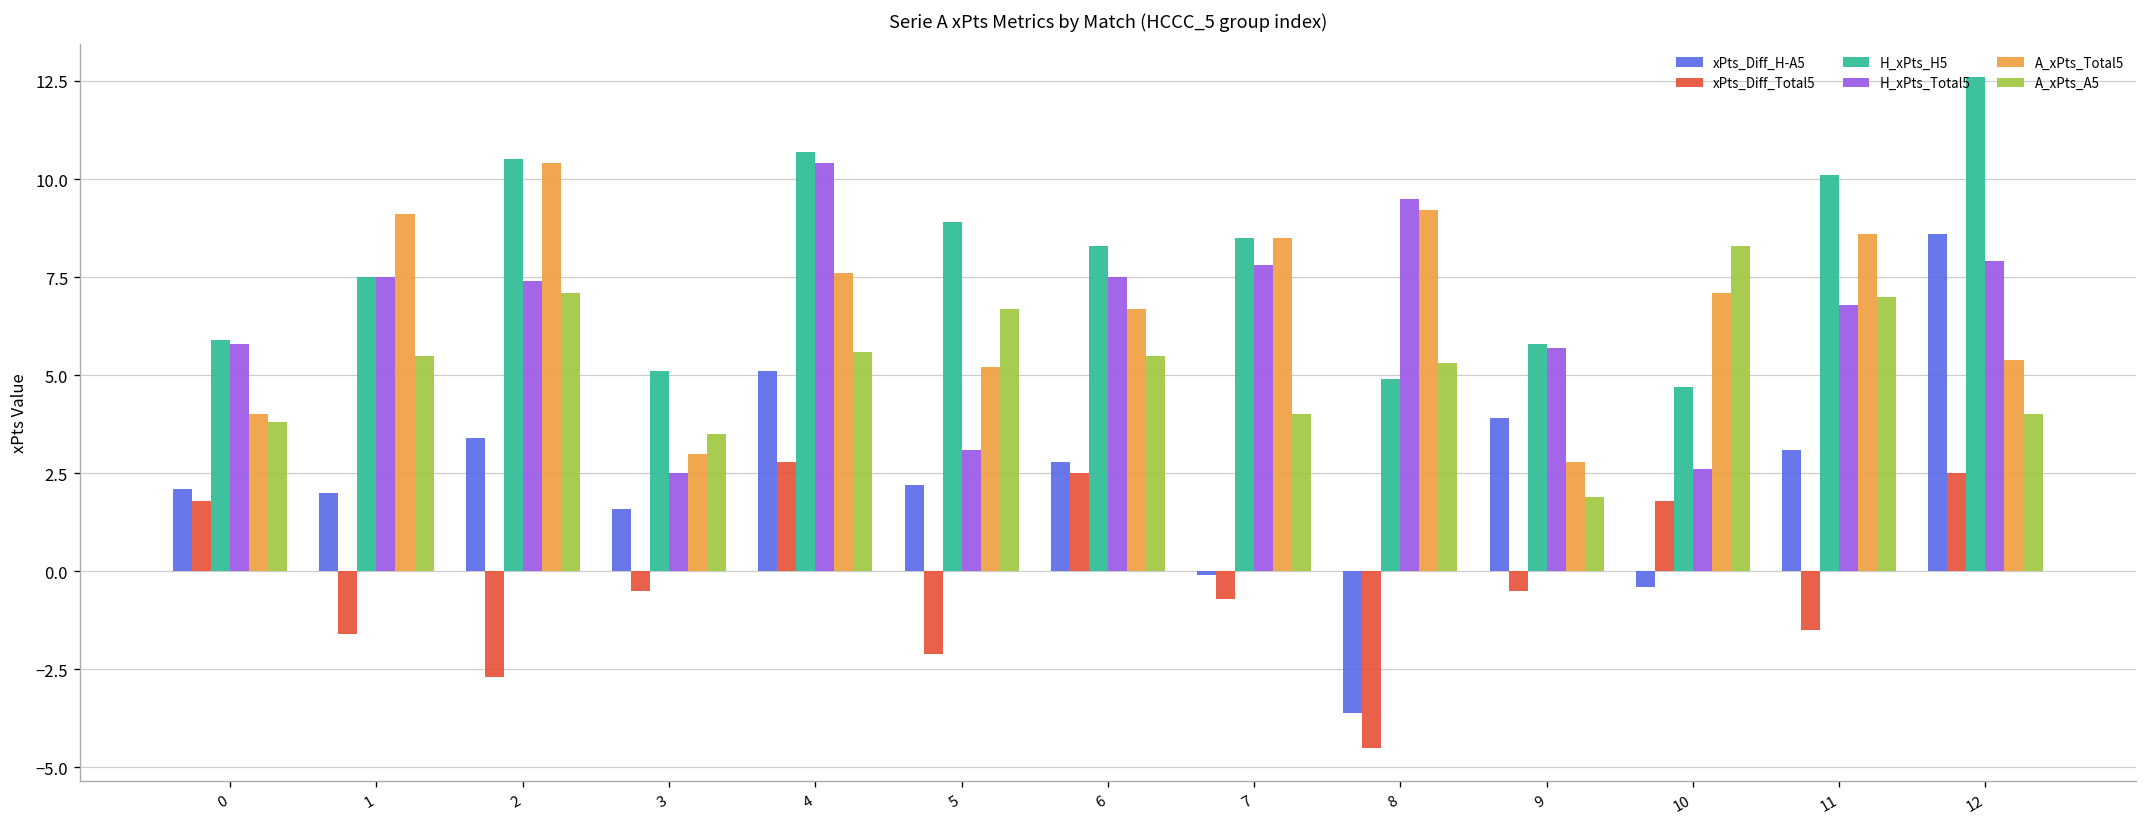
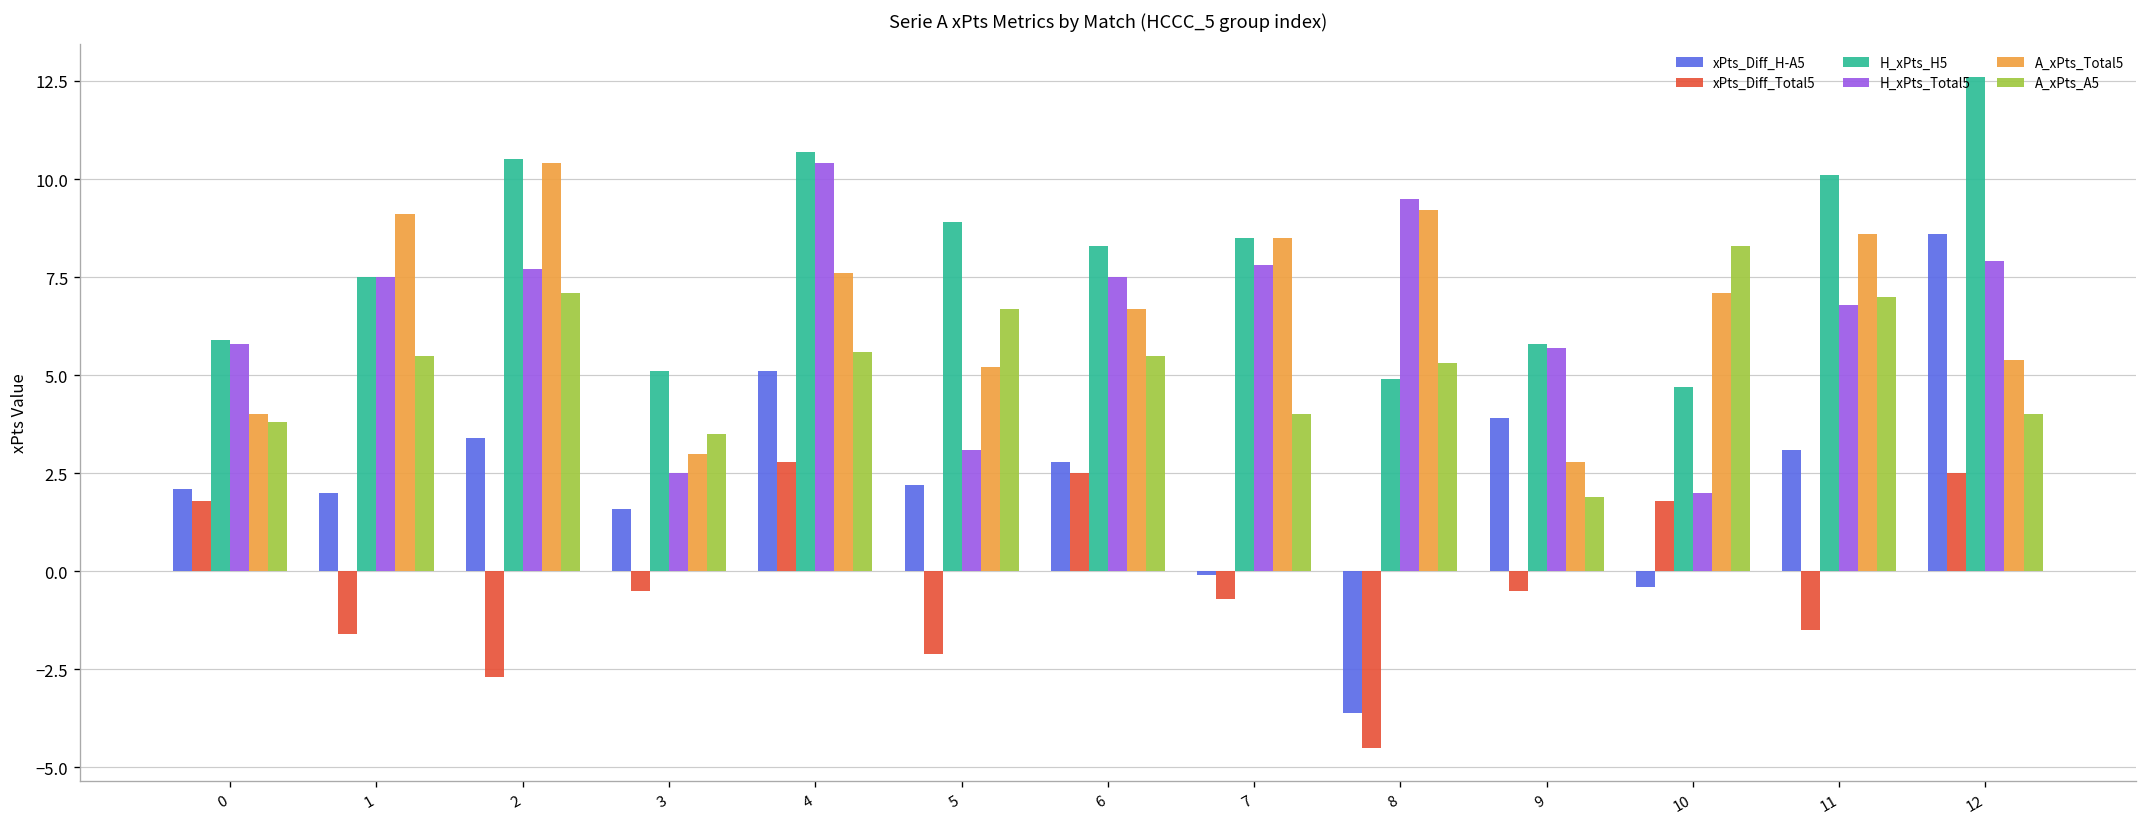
  {
    "xPts_Diff_H-A5": {
      "0": 2.1,
      "1": 2.0,
      "2": 3.4,
      "3": 1.6,
      "4": 5.1,
      "5": 2.2,
      "6": 2.8,
      "7": -0.1,
      "8": -3.6,
      "9": 3.9,
      "10": -0.4,
      "11": 3.1,
      "12": 8.6
    },
    "xPts_Diff_Total5": {
      "0": 1.8,
      "1": -1.6,
      "2": -2.7,
      "3": -0.5,
      "4": 2.8,
      "5": -2.1,
      "6": 2.5,
      "7": -0.7,
      "8": -4.5,
      "9": -0.5,
      "10": 1.8,
      "11": -1.5,
      "12": 2.5
    },
    "H_xPts_H5": {
      "0": 5.9,
      "1": 7.5,
      "2": 10.5,
      "3": 5.1,
      "4": 10.7,
      "5": 8.9,
      "6": 8.3,
      "7": 8.5,
      "8": 4.9,
      "9": 5.8,
      "10": 4.7,
      "11": 10.1,
      "12": 12.6
    },
    "H_xPts_Total5": {
      "0": 5.8,
      "1": 7.5,
-     "2": 7.4,
+     "2": 7.7,
      "3": 2.5,
      "4": 10.4,
      "5": 3.1,
      "6": 7.5,
      "7": 7.8,
      "8": 9.5,
      "9": 5.7,
-     "10": 2.6,
+     "10": 2.0,
      "11": 6.8,
      "12": 7.9
    },
    "A_xPts_Total5": {
      "0": 4.0,
      "1": 9.1,
      "2": 10.4,
      "3": 3.0,
      "4": 7.6,
      "5": 5.2,
      "6": 6.7,
      "7": 8.5,
      "8": 9.2,
      "9": 2.8,
      "10": 7.1,
      "11": 8.6,
      "12": 5.4
    },
    "A_xPts_A5": {
      "0": 3.8,
      "1": 5.5,
      "2": 7.1,
      "3": 3.5,
      "4": 5.6,
      "5": 6.7,
      "6": 5.5,
      "7": 4.0,
      "8": 5.3,
      "9": 1.9,
      "10": 8.3,
      "11": 7.0,
      "12": 4.0
    }
  }
